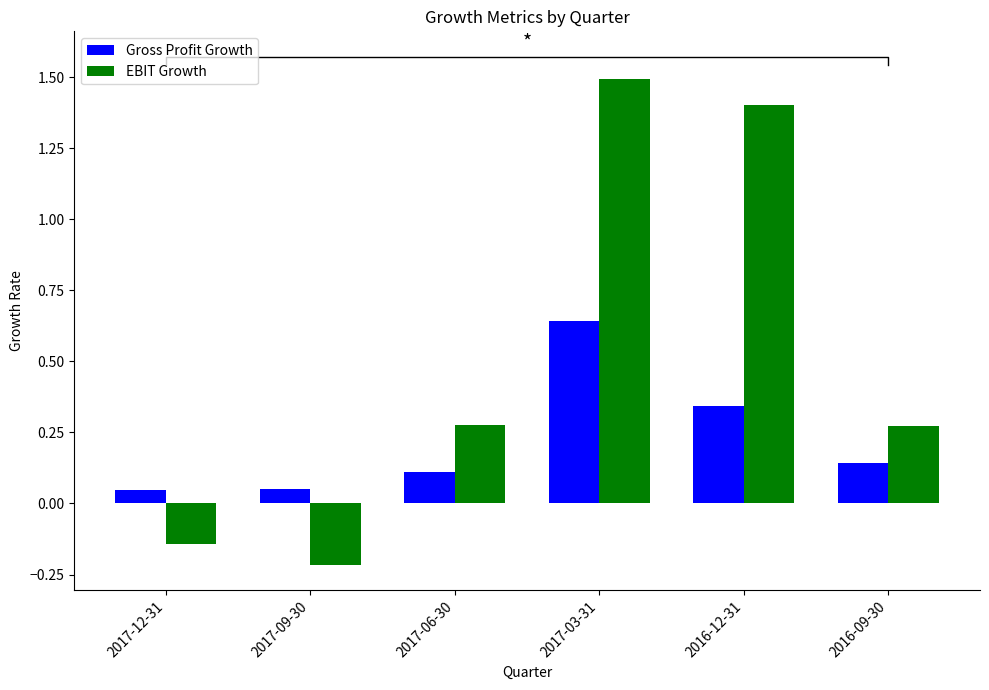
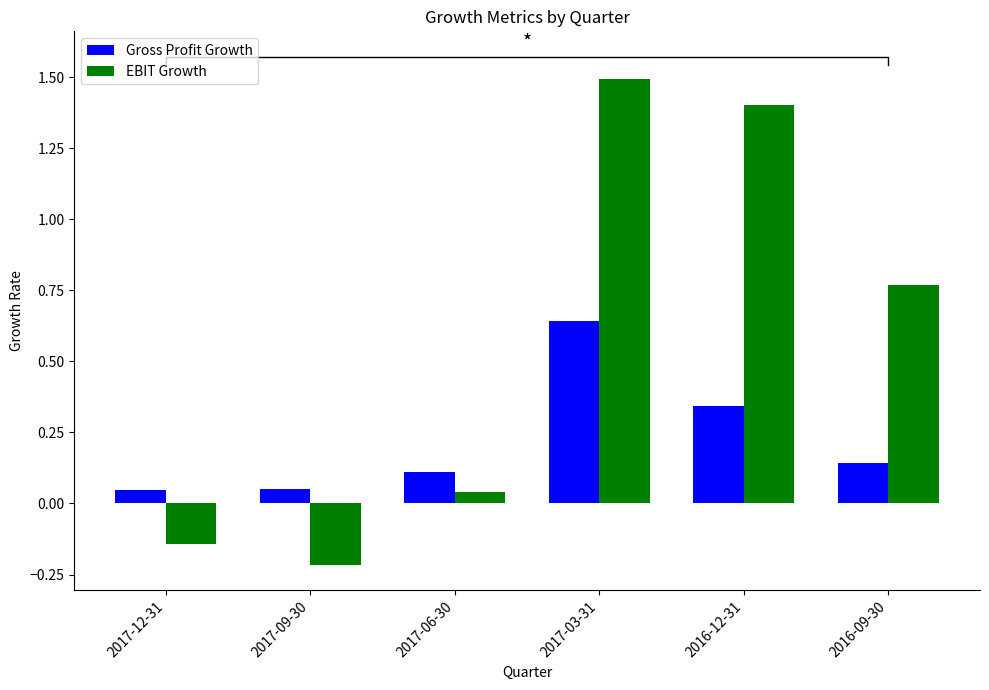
  {
    "Gross Profit Growth": {
      "2017-12-31": 0.05,
      "2017-09-30": 0.05,
      "2017-06-30": 0.11,
      "2017-03-31": 0.64,
      "2016-12-31": 0.34,
      "2016-09-30": 0.14
    },
    "EBIT Growth": {
      "2017-12-31": -0.14,
      "2017-09-30": -0.22,
-     "2017-06-30": 0.28,
+     "2017-06-30": 0.04,
      "2017-03-31": 1.49,
      "2016-12-31": 1.40,
-     "2016-09-30": 0.27
+     "2016-09-30": 0.77
    }
  }
